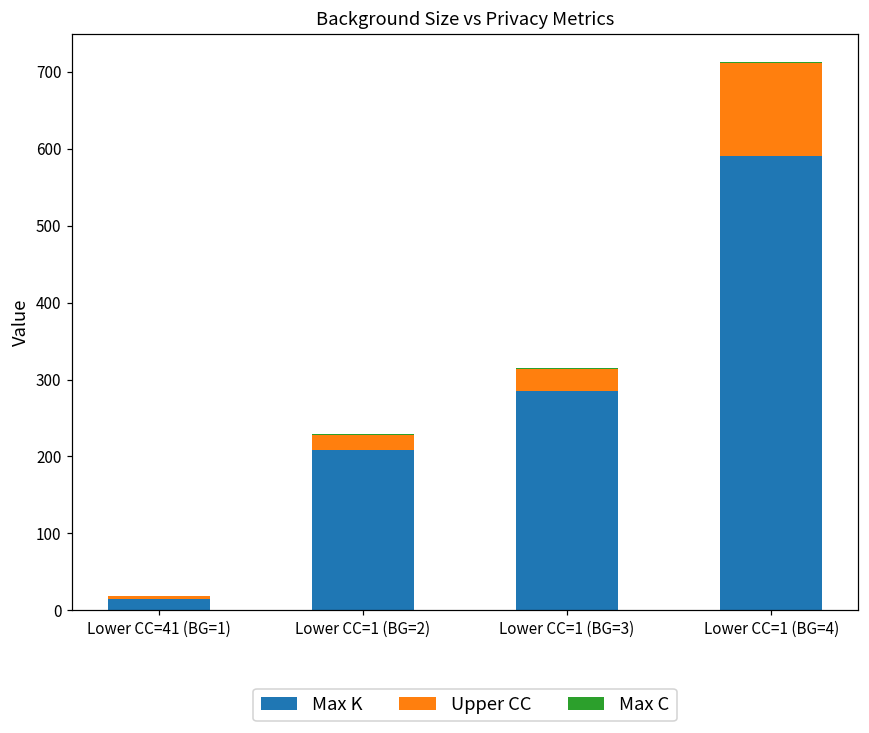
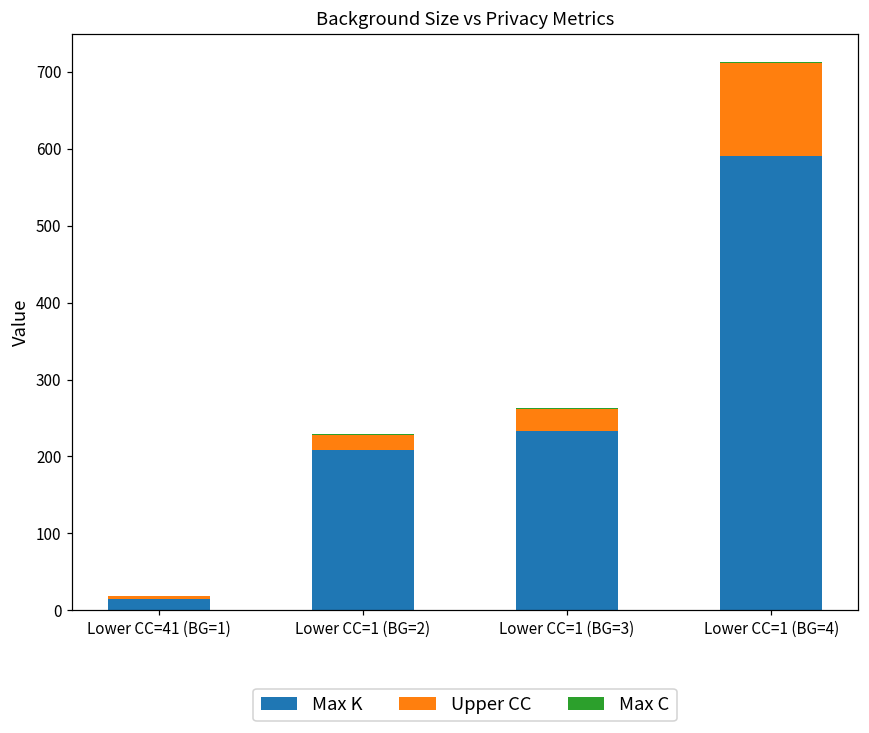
  {
    "Max K": {
      "Lower CC=41 (BG=1)": 20,
      "Lower CC=1 (BG=2)": 210,
-     "Lower CC=1 (BG=3)": 290,
+     "Lower CC=1 (BG=3)": 230,
      "Lower CC=1 (BG=4)": 590
    },
    "Upper CC": {
      "Lower CC=1 (BG=2)": 20,
      "Lower CC=1 (BG=3)": 30,
      "Lower CC=1 (BG=4)": 120
    }
  }
